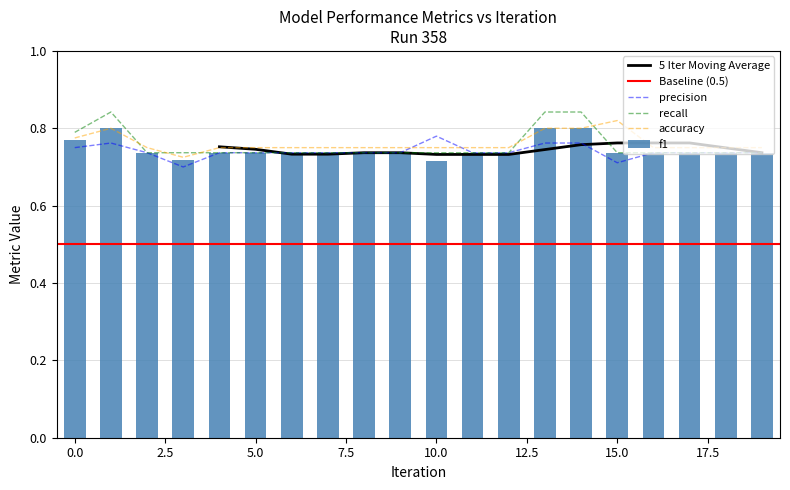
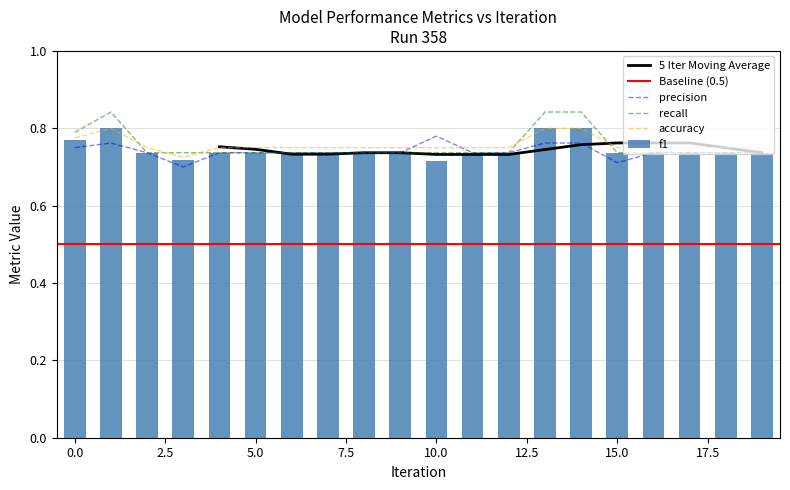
  {
    "f1": {
      "0.0": 0.77,
      "5.0": 0.74,
      "10.0": 0.71,
      "15.0": 0.74
    },
    "5 Iter Moving Average": {
      "15.0": 0.76
    },
    "precision": {
      "0.0": 0.75,
      "10.0": 0.78,
      "15.0": 0.71
    },
    "recall": {
      "0.0": 0.79,
      "15.0": 0.74
    },
    "accuracy": {
      "0.0": 0.78,
      "10.0": 0.75,
-     "15.0": 0.82
+     "15.0": 0.75
    }
  }
